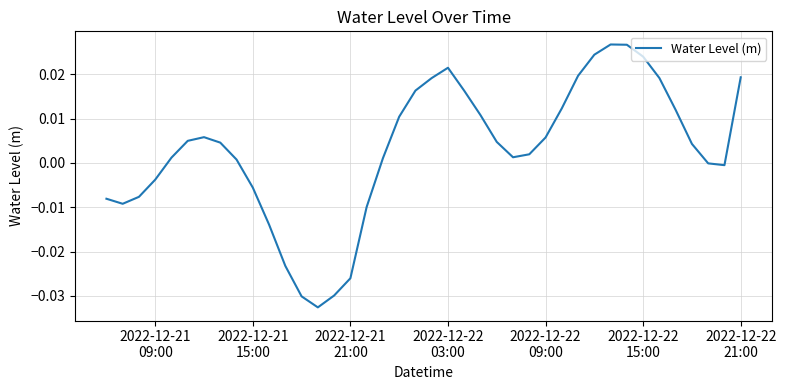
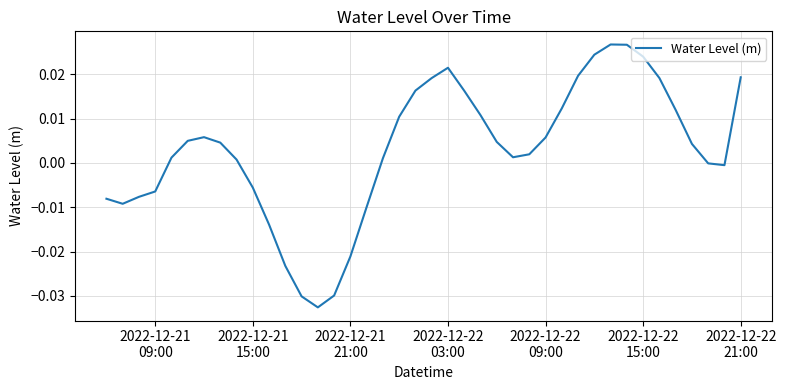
  {
-   "2022-12-21 09:00": -0.004,
+   "2022-12-21 09:00": -0.006,
    "2022-12-21 15:00": -0.006,
-   "2022-12-21 21:00": -0.026,
+   "2022-12-21 21:00": -0.021,
    "2022-12-22 03:00": 0.021,
    "2022-12-22 09:00": 0.006,
    "2022-12-22 21:00": 0.019
  }
